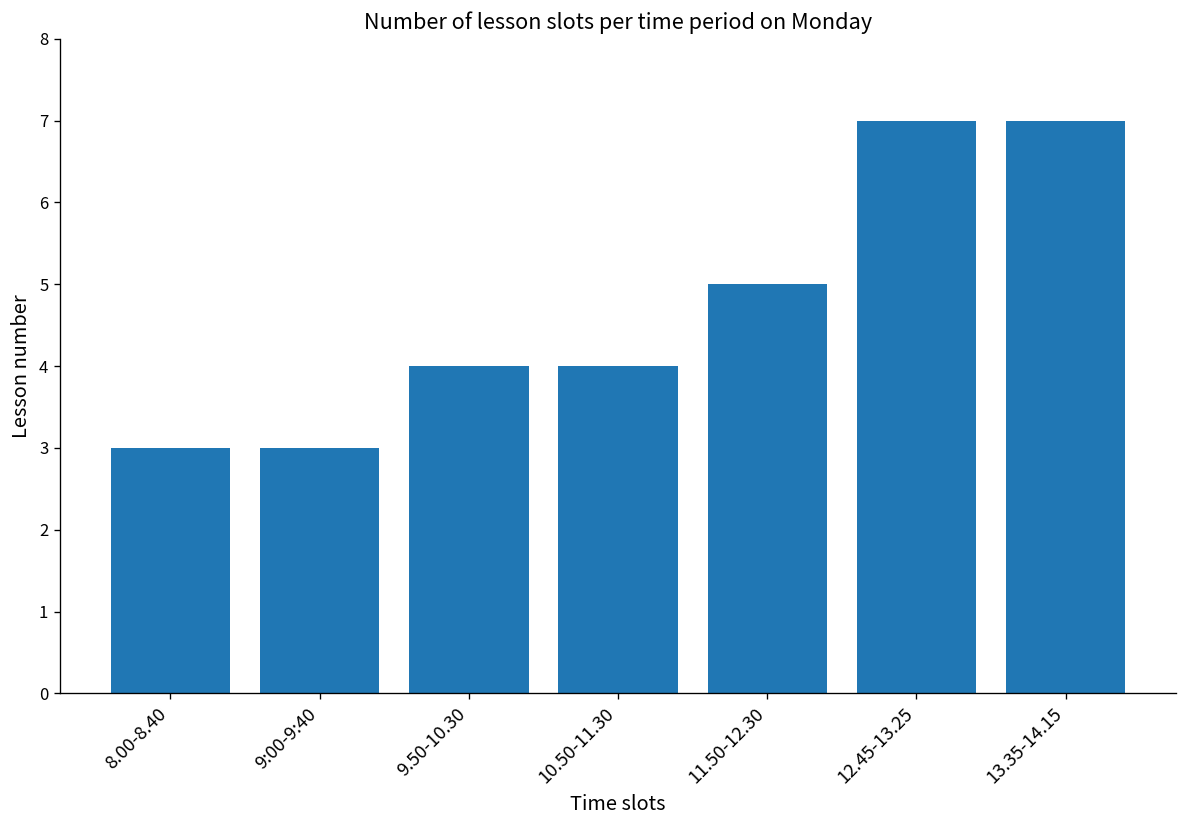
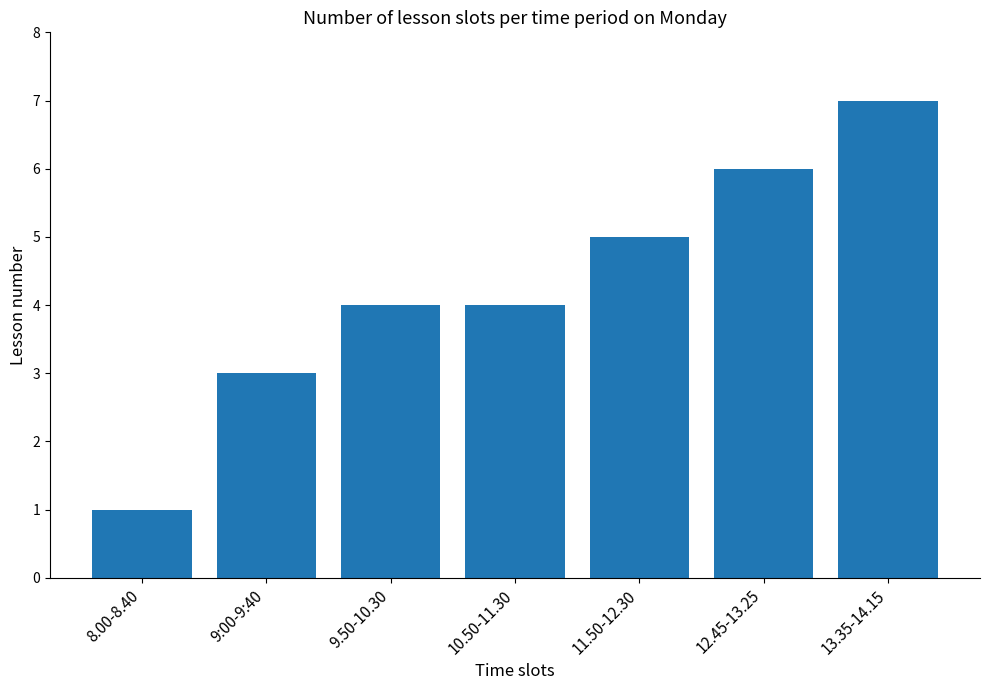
  {
-   "8.00-8.40": 3,
+   "8.00-8.40": 1,
    "9:00-9:40": 3,
    "9.50-10.30": 4,
    "10.50-11.30": 4,
    "11.50-12.30": 5,
-   "12.45-13.25": 7,
+   "12.45-13.25": 6,
    "13.35-14.15": 7
  }
